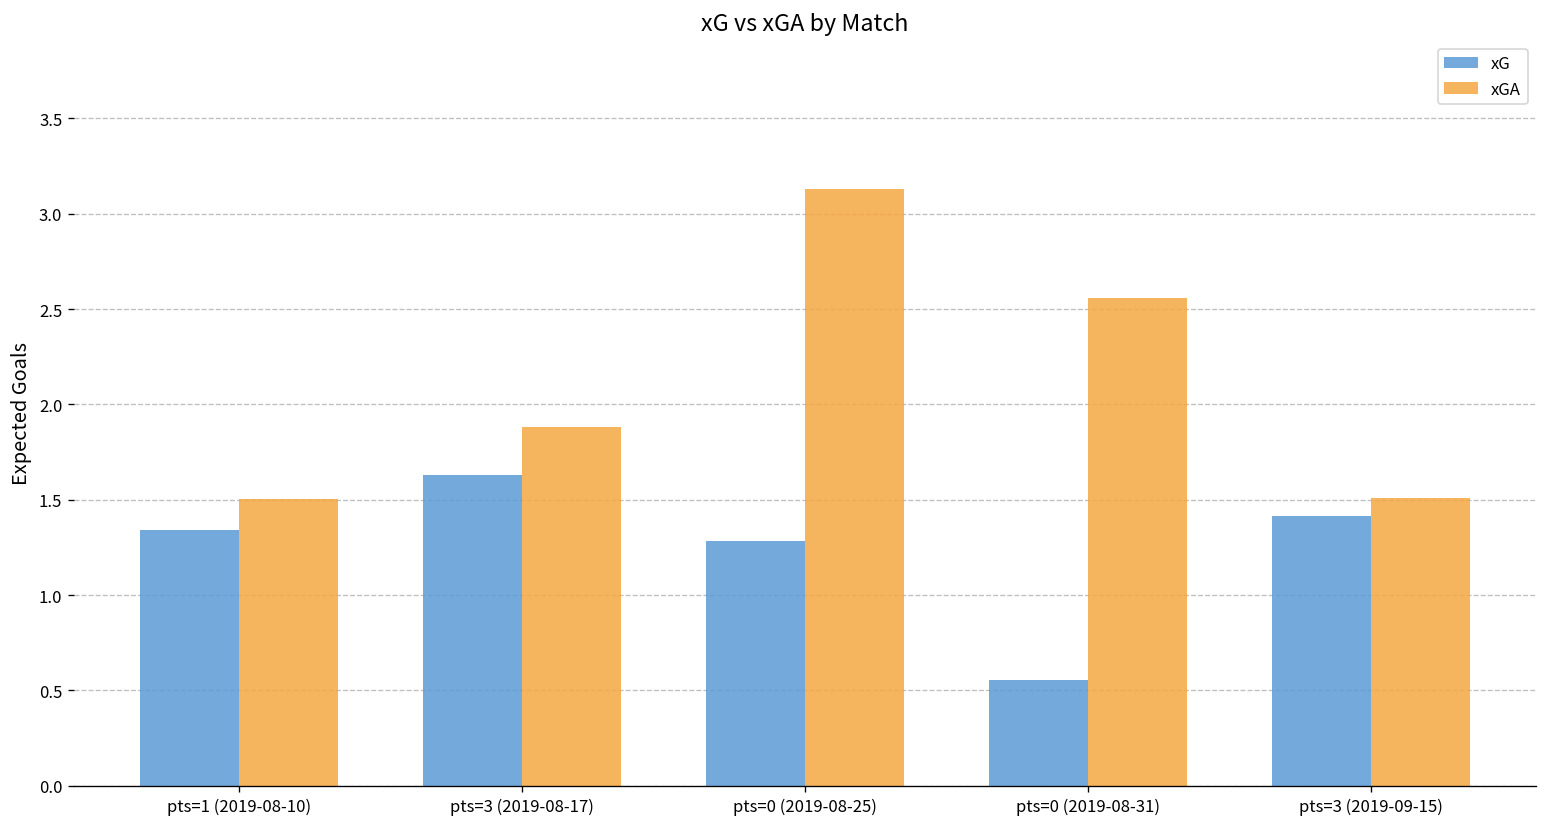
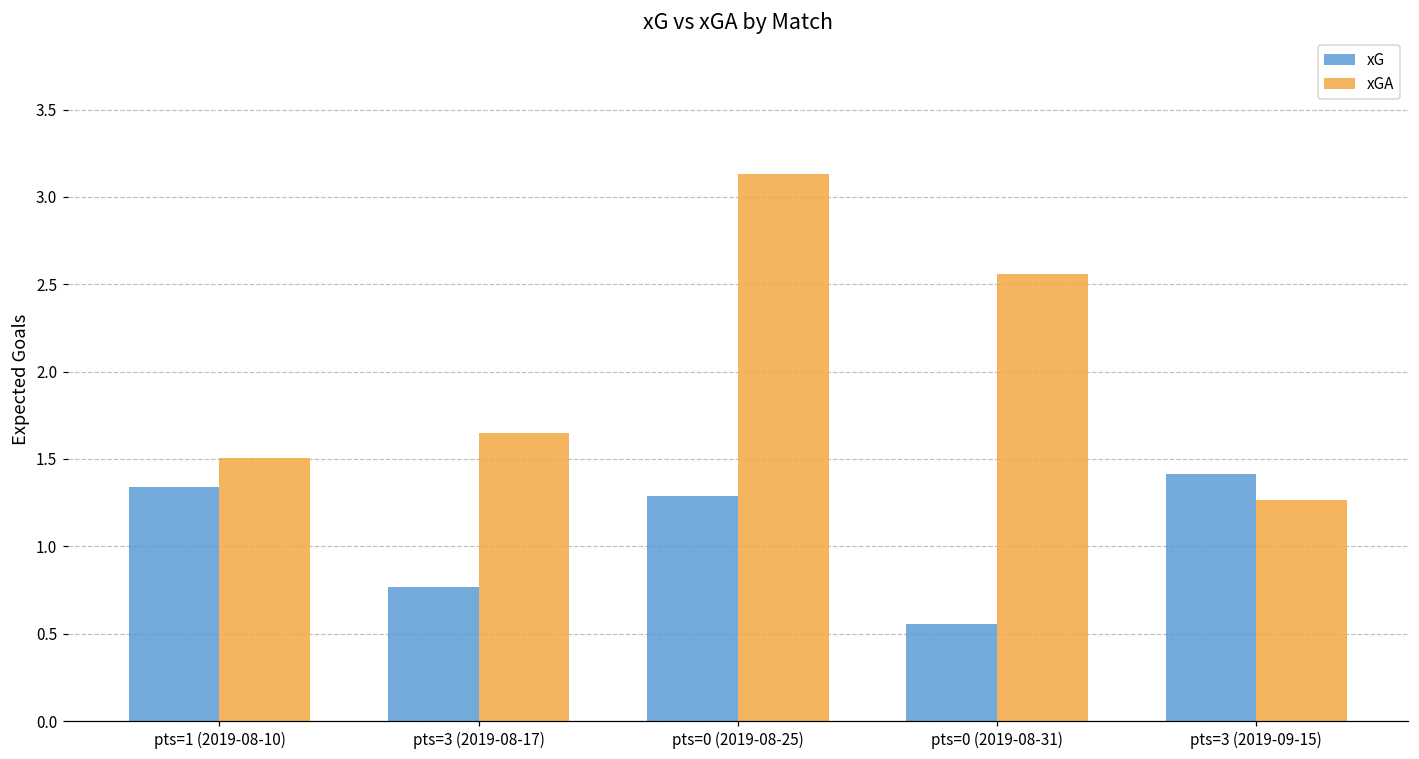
  {
    "xG": {
      "pts=1 (2019-08-10)": 1.34,
-     "pts=3 (2019-08-17)": 1.63,
+     "pts=3 (2019-08-17)": 0.77,
      "pts=0 (2019-08-25)": 1.29,
      "pts=0 (2019-08-31)": 0.55,
      "pts=3 (2019-09-15)": 1.42
    },
    "xGA": {
      "pts=1 (2019-08-10)": 1.51,
-     "pts=3 (2019-08-17)": 1.88,
+     "pts=3 (2019-08-17)": 1.65,
      "pts=0 (2019-08-25)": 3.13,
      "pts=0 (2019-08-31)": 2.56,
-     "pts=3 (2019-09-15)": 1.51
+     "pts=3 (2019-09-15)": 1.27
    }
  }
